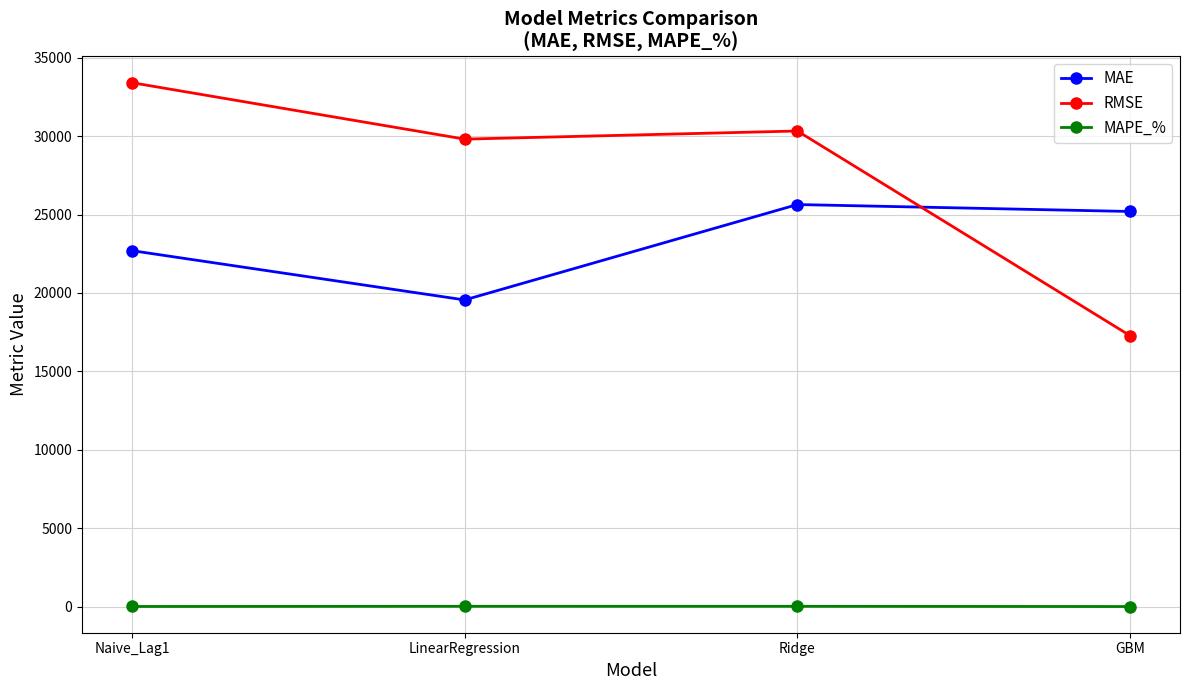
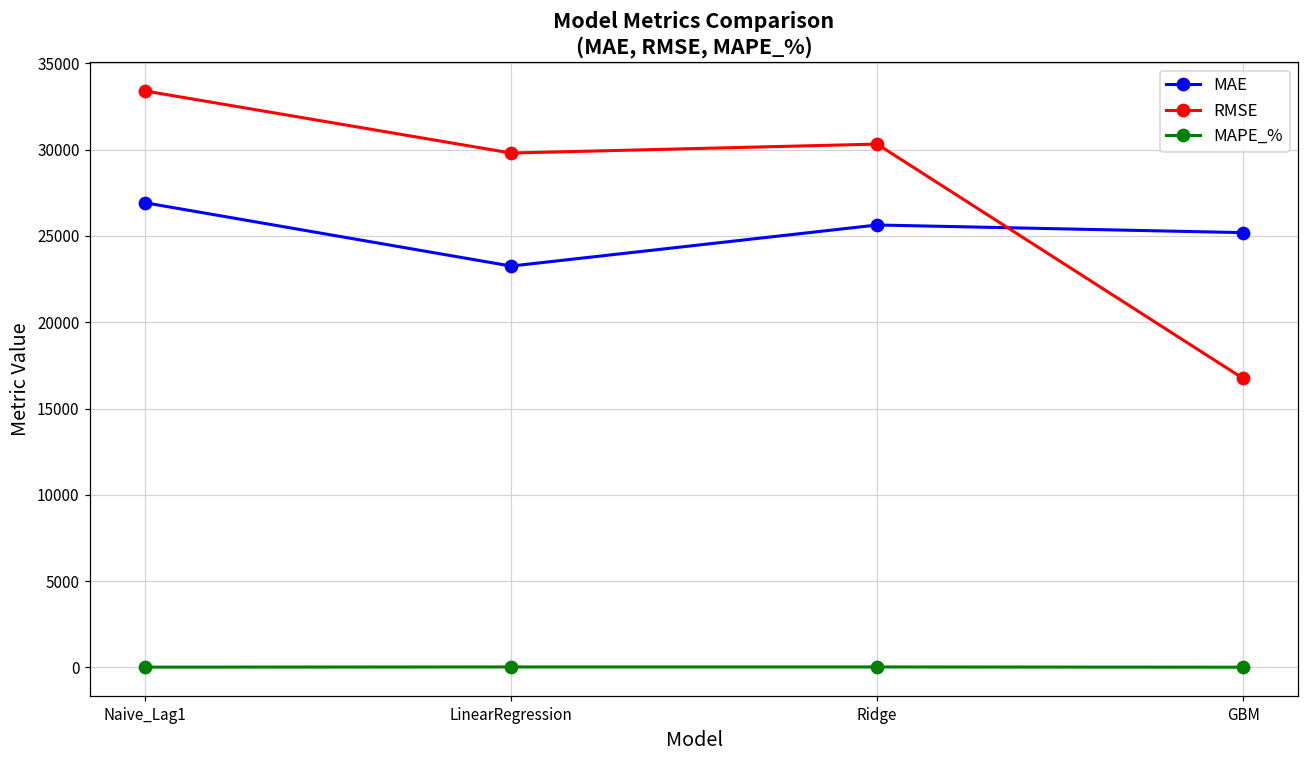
  {
    "MAE": {
-     "Naive_Lag1": 22700,
-     "LinearRegression": 19600,
+     "Naive_Lag1": 26900,
+     "LinearRegression": 23300,
      "Ridge": 25600,
      "GBM": 25200
    },
    "RMSE": {
      "Naive_Lag1": 33400,
      "LinearRegression": 29800,
      "Ridge": 30300,
-     "GBM": 17300
+     "GBM": 16700
    },
    "MAPE_%": {
      "Naive_Lag1": 0,
      "LinearRegression": 0,
      "Ridge": 0,
      "GBM": 0
    }
  }
